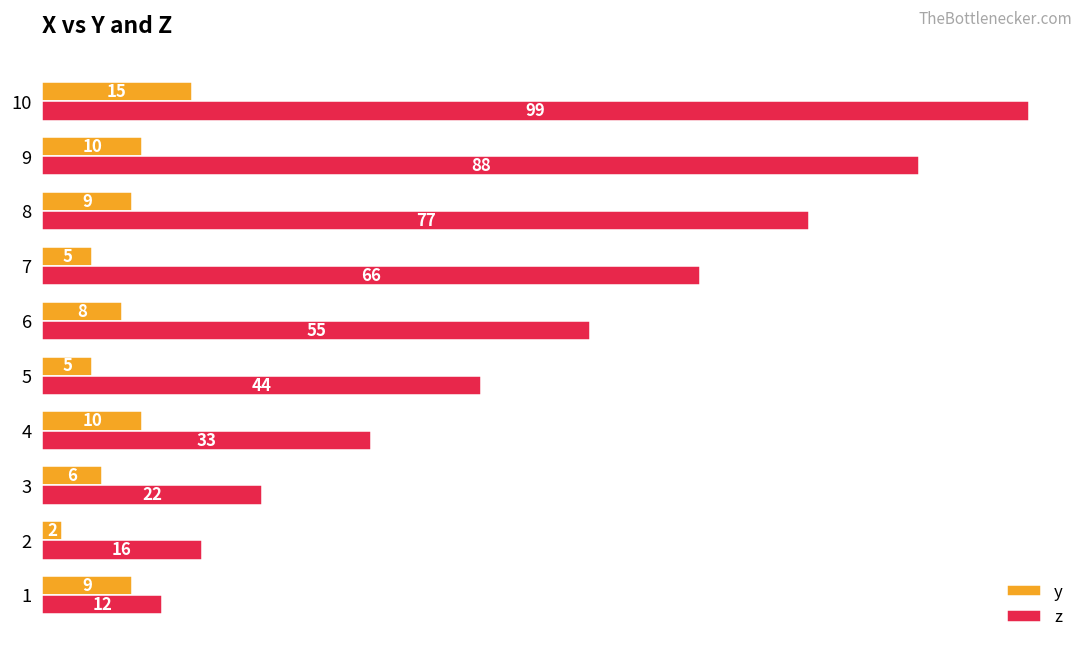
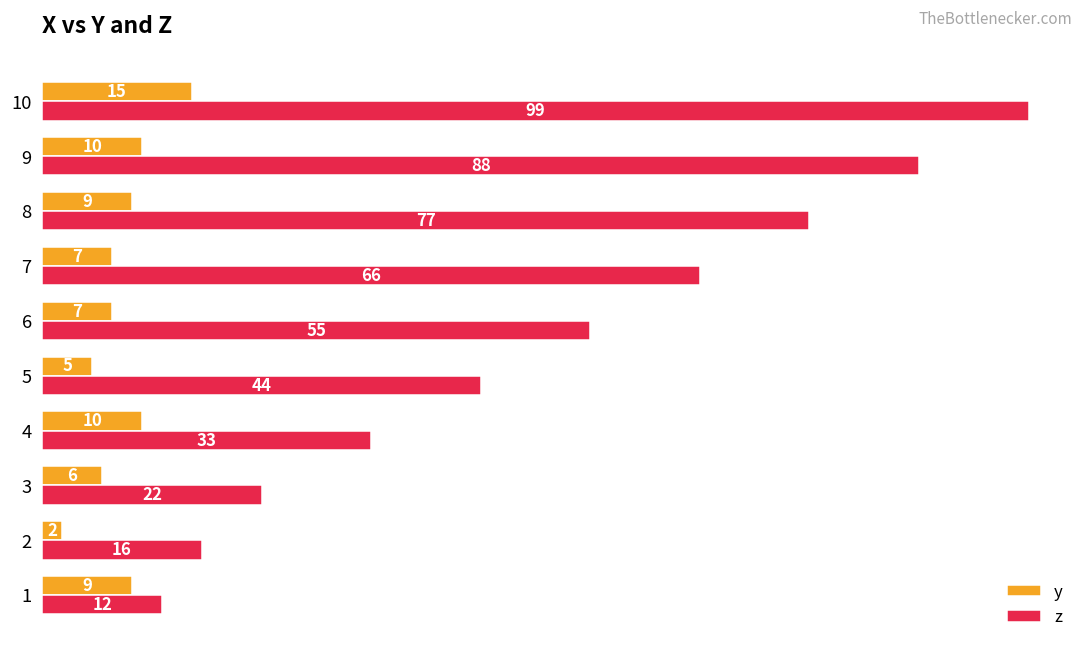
  {
    "y": {
      "10": 15,
      "9": 10,
      "8": 9,
-     "7": 5,
-     "6": 8,
+     "7": 7,
+     "6": 7,
      "5": 5,
      "4": 10,
      "3": 6,
      "2": 2,
      "1": 9
    },
    "z": {
      "10": 99,
      "9": 88,
      "8": 77,
      "7": 66,
      "6": 55,
      "5": 44,
      "4": 33,
      "3": 22,
      "2": 16,
      "1": 12
    }
  }
